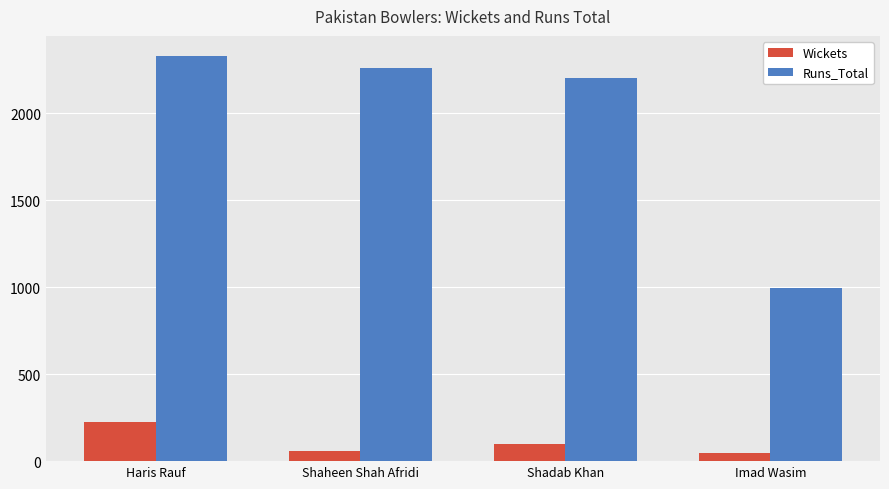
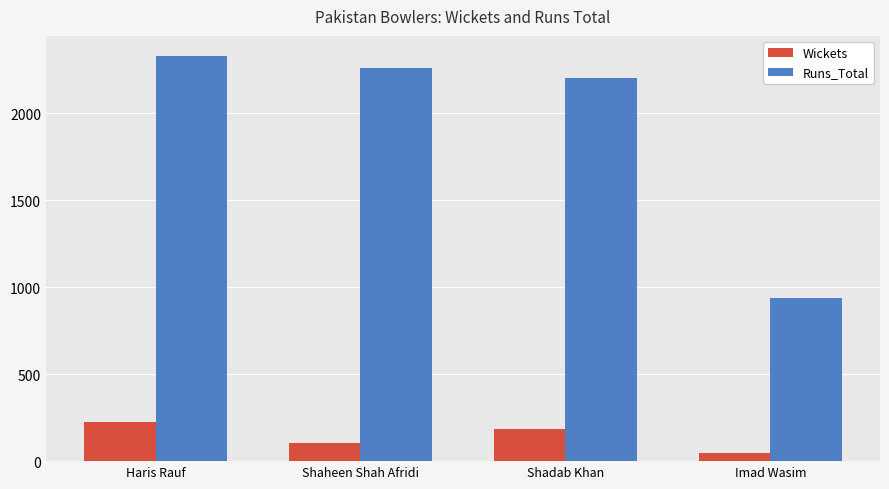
  {
    "Wickets": {
      "Haris Rauf": 220,
-     "Shaheen Shah Afridi": 60,
-     "Shadab Khan": 100,
+     "Shaheen Shah Afridi": 110,
+     "Shadab Khan": 190,
      "Imad Wasim": 50
    },
    "Runs_Total": {
      "Haris Rauf": 2330,
      "Shaheen Shah Afridi": 2260,
      "Shadab Khan": 2200,
-     "Imad Wasim": 990
+     "Imad Wasim": 940
    }
  }
